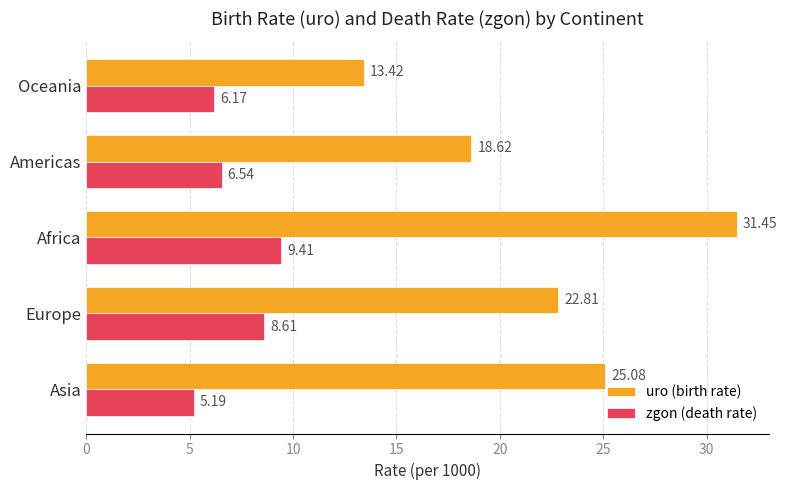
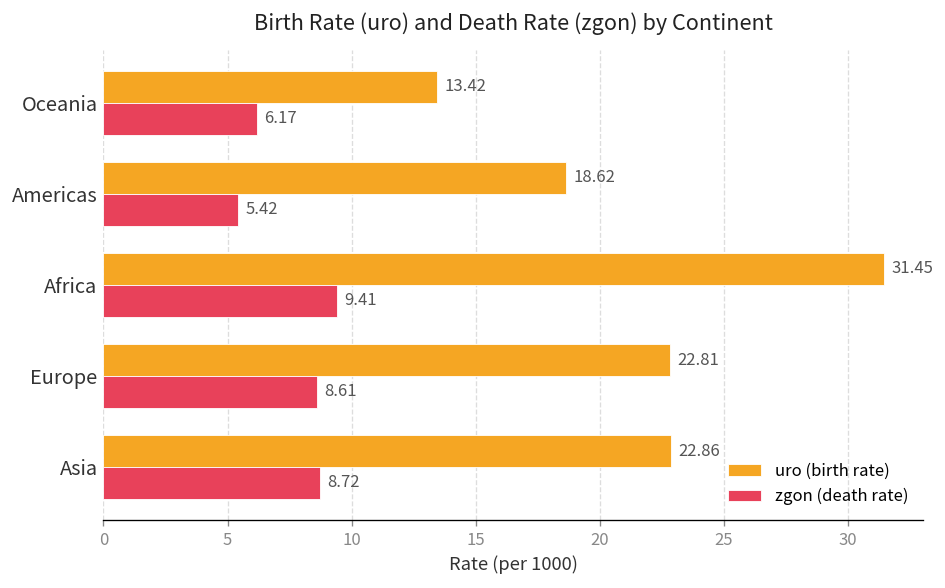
  {
    "uro (birth rate)": {
      "Oceania": 13.42,
      "Americas": 18.62,
      "Africa": 31.45,
      "Europe": 22.81,
-     "Asia": 25.08
+     "Asia": 22.86
    },
    "zgon (death rate)": {
      "Oceania": 6.17,
-     "Americas": 6.54,
+     "Americas": 5.42,
      "Africa": 9.41,
      "Europe": 8.61,
-     "Asia": 5.19
+     "Asia": 8.72
    }
  }
